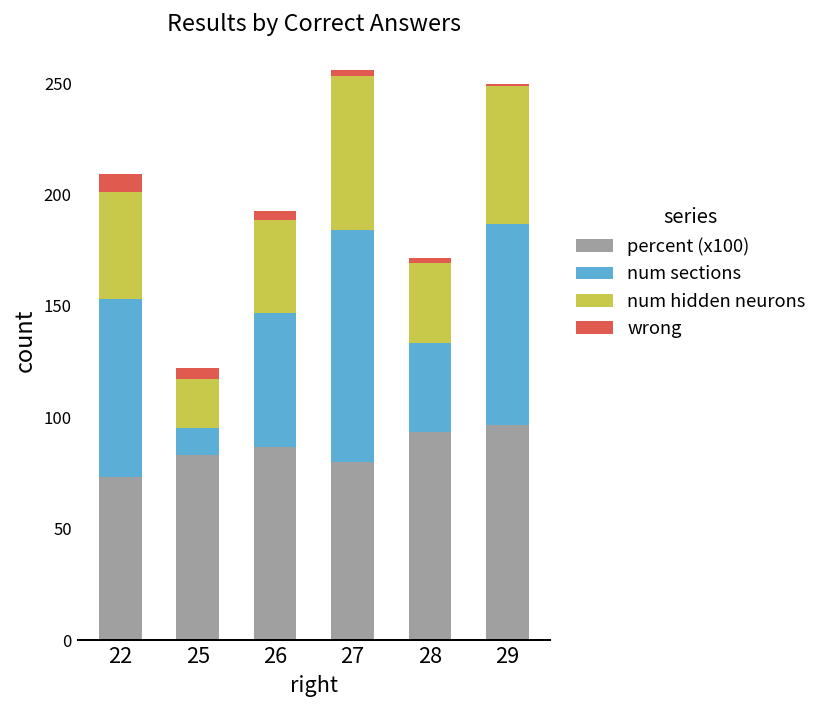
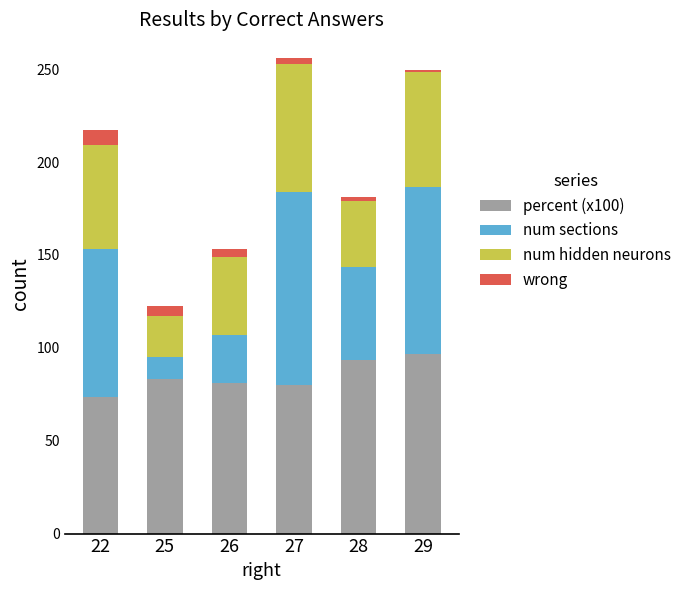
  {
    "percent (x100)": {
      "22": 73,
      "25": 83,
-     "26": 87,
+     "26": 81,
      "27": 80,
      "28": 93,
      "29": 97
    },
    "num sections": {
      "22": 80,
      "25": 12,
-     "26": 60,
+     "26": 26,
      "27": 104,
-     "28": 40,
+     "28": 50,
      "29": 90
    },
    "num hidden neurons": {
-     "22": 48,
+     "22": 56,
      "25": 22,
      "26": 42,
      "27": 69,
      "28": 36,
      "29": 62
    },
    "wrong": {
      "22": 8,
      "25": 5,
      "26": 4,
      "27": 3,
      "28": 2
    }
  }
